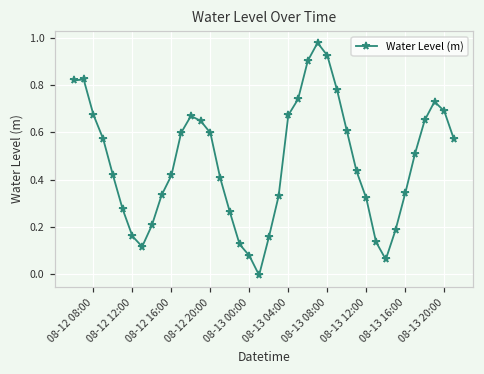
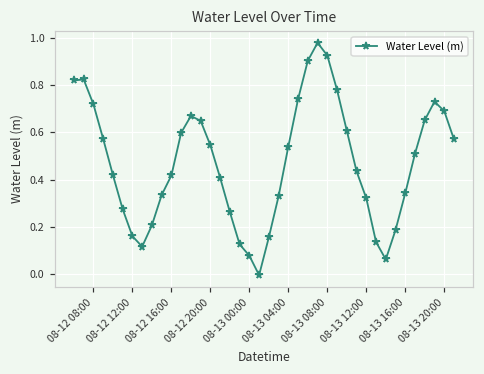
  {
-   "08-12 08:00": 0.67,
+   "08-12 08:00": 0.72,
    "08-12 12:00": 0.16,
    "08-12 16:00": 0.42,
-   "08-12 20:00": 0.60,
+   "08-12 20:00": 0.55,
    "08-13 00:00": 0.08,
-   "08-13 04:00": 0.67,
+   "08-13 04:00": 0.54,
    "08-13 08:00": 0.93,
    "08-13 12:00": 0.32,
    "08-13 16:00": 0.34,
    "08-13 20:00": 0.69
  }
